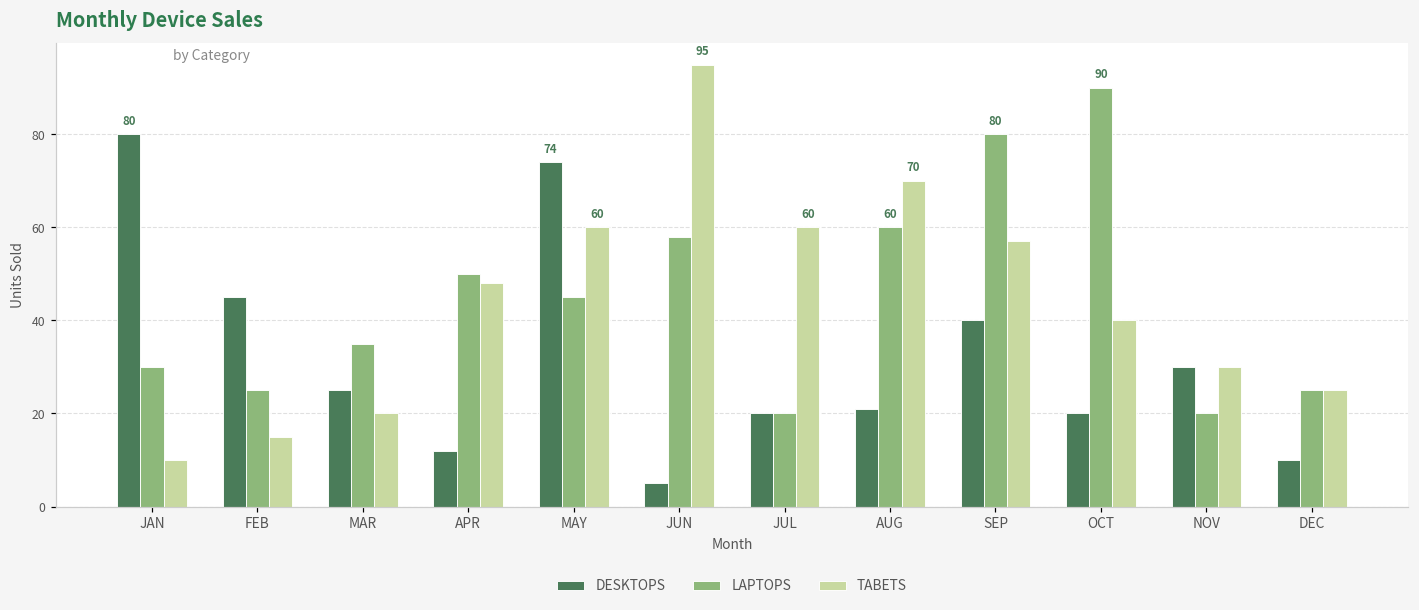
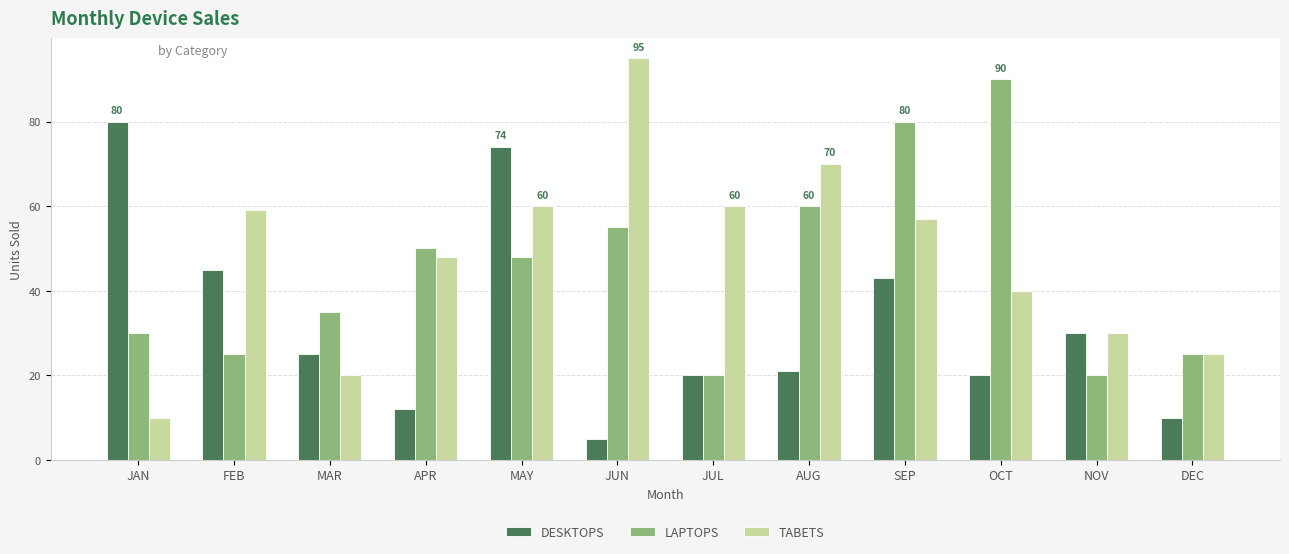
  {
    "DESKTOPS": {
      "FEB": 45,
      "MAR": 25,
      "APR": 12,
      "JUN": 5,
      "JUL": 20,
      "AUG": 21,
-     "SEP": 40,
+     "SEP": 43,
      "OCT": 20,
      "NOV": 30,
      "DEC": 10
    },
    "LAPTOPS": {
      "JAN": 30,
      "FEB": 25,
      "MAR": 35,
      "APR": 50,
-     "MAY": 45,
-     "JUN": 58,
+     "MAY": 48,
+     "JUN": 55,
      "JUL": 20,
      "NOV": 20,
      "DEC": 25
    },
    "TABETS": {
      "JAN": 10,
-     "FEB": 15,
+     "FEB": 59,
      "MAR": 20,
      "APR": 48,
      "SEP": 57,
      "OCT": 40,
      "NOV": 30,
      "DEC": 25
    }
  }
